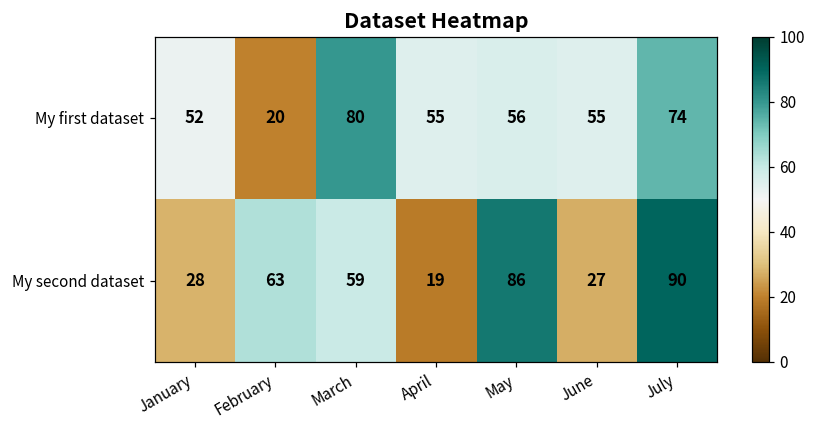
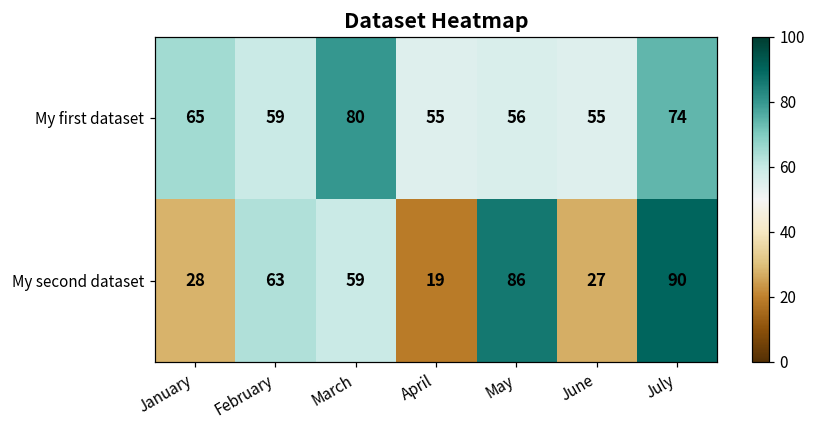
  {
    "My first dataset": {
-     "January": 52,
-     "February": 20,
+     "January": 65,
+     "February": 59,
      "March": 80,
      "April": 55,
      "May": 56,
      "June": 55,
      "July": 74
    },
    "My second dataset": {
      "January": 28,
      "February": 63,
      "March": 59,
      "April": 19,
      "May": 86,
      "June": 27,
      "July": 90
    }
  }
